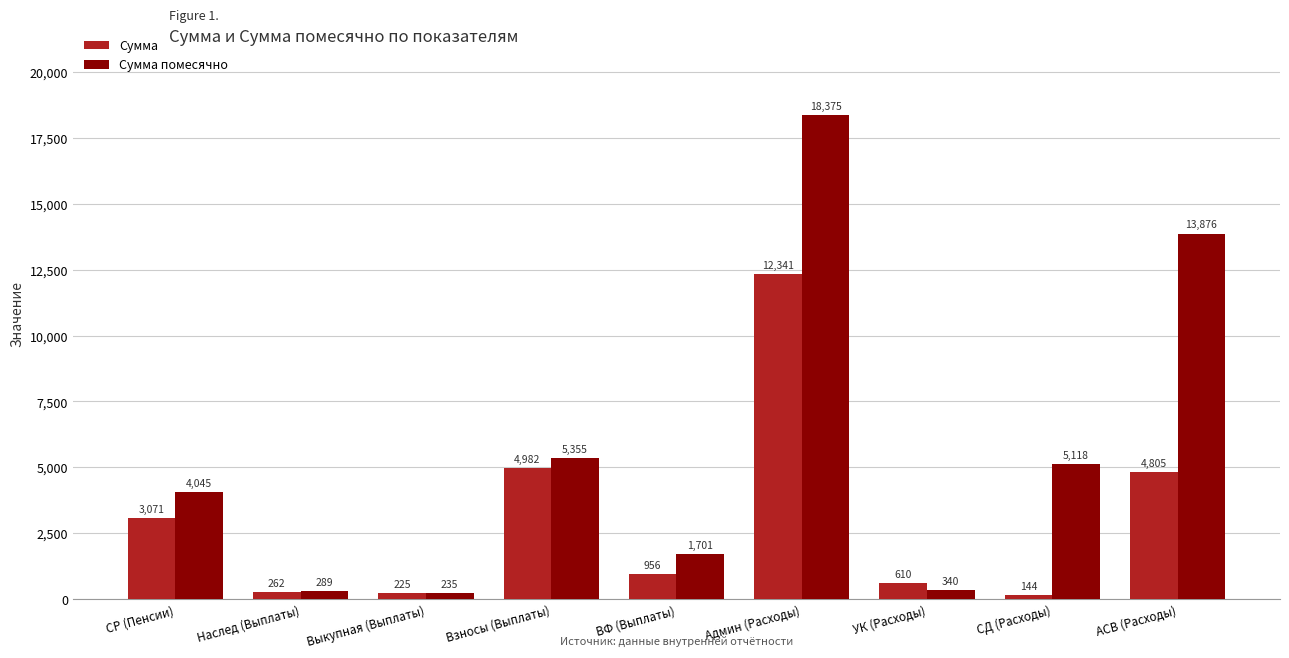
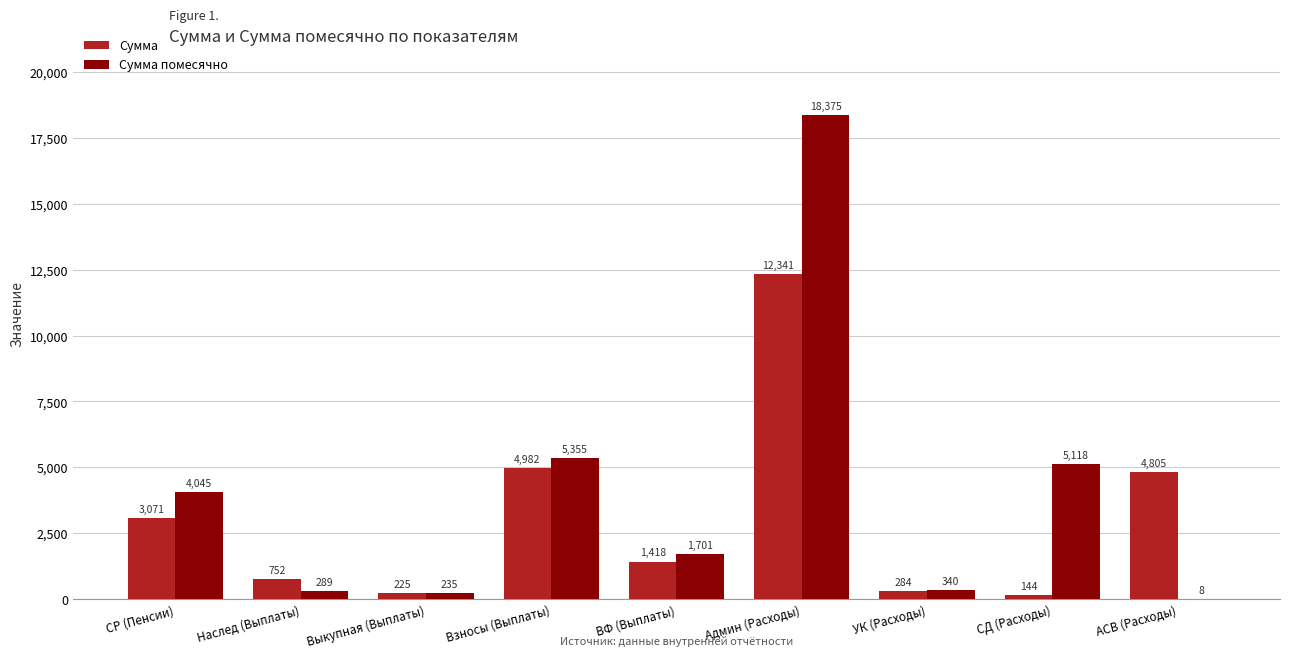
  {
    "Сумма": {
      "СР (Пенсии)": "3,071",
-     "Наслед (Выплаты)": "262",
+     "Наслед (Выплаты)": "752",
      "Выкупная (Выплаты)": "225",
      "Взносы (Выплаты)": "4,982",
-     "ВФ (Выплаты)": "956",
+     "ВФ (Выплаты)": "1,418",
      "Админ (Расходы)": "12,341",
-     "УК (Расходы)": "610",
+     "УК (Расходы)": "284",
      "СД (Расходы)": "144",
      "АСВ (Расходы)": "4,805"
    },
    "Сумма помесячно": {
      "СР (Пенсии)": "4,045",
      "Наслед (Выплаты)": "289",
      "Выкупная (Выплаты)": "235",
      "Взносы (Выплаты)": "5,355",
      "ВФ (Выплаты)": "1,701",
      "Админ (Расходы)": "18,375",
      "УК (Расходы)": "340",
      "СД (Расходы)": "5,118",
-     "АСВ (Расходы)": "13,876"
+     "АСВ (Расходы)": "8"
    }
  }
